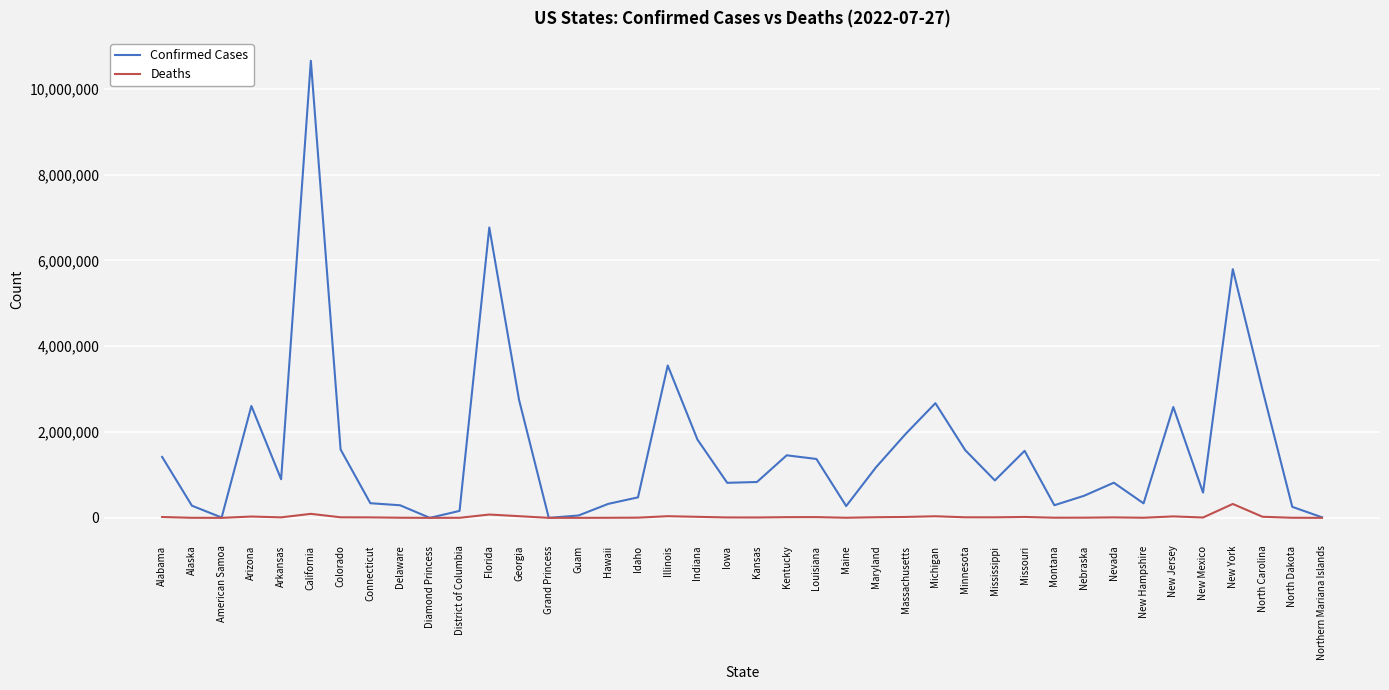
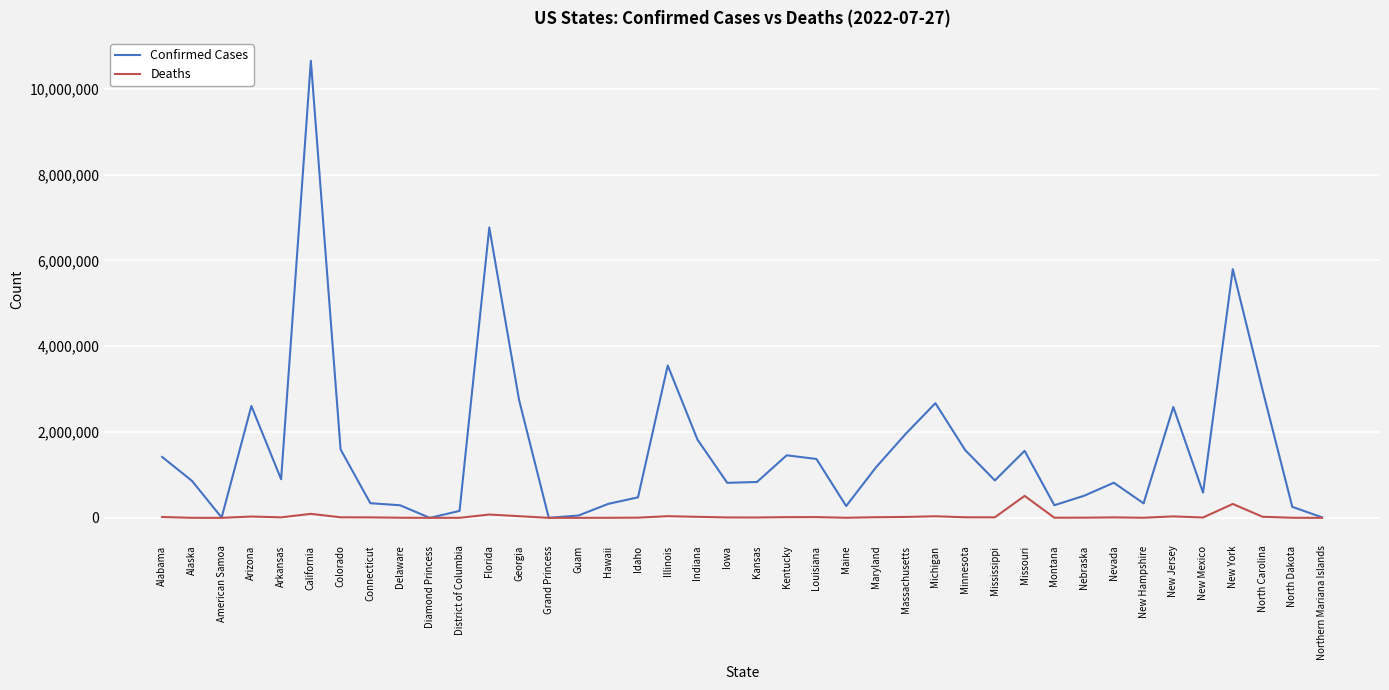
  {
    "Confirmed Cases": {
      "Alabama": "1,400,000",
-     "Alaska": "300,000",
+     "Alaska": "900,000",
      "Arizona": "2,600,000",
      "Arkansas": "900,000",
      "California": "10,700,000",
      "Colorado": "1,600,000",
      "Connecticut": "300,000",
      "Delaware": "300,000",
      "District of Columbia": "200,000",
      "Florida": "6,800,000",
      "Georgia": "2,800,000",
      "Hawaii": "300,000",
      "Idaho": "500,000",
      "Illinois": "3,600,000",
      "Indiana": "1,800,000",
      "Iowa": "800,000",
      "Kansas": "800,000",
      "Kentucky": "1,500,000",
      "Louisiana": "1,400,000",
      "Maine": "300,000",
      "Maryland": "1,200,000",
      "Massachusetts": "2,000,000",
      "Michigan": "2,700,000",
      "Minnesota": "1,600,000",
      "Mississippi": "900,000",
      "Missouri": "1,600,000",
      "Montana": "300,000",
      "Nebraska": "500,000",
      "Nevada": "800,000",
      "New Hampshire": "300,000",
      "New Jersey": "2,600,000",
      "New Mexico": "600,000",
      "New York": "5,800,000",
      "North Carolina": "3,000,000",
      "North Dakota": "300,000"
    },
    "Deaths": {
      "Alabama": "0",
      "Alaska": "0",
      "Arizona": "0",
      "Arkansas": "0",
      "California": "100,000",
      "Colorado": "0",
      "Connecticut": "0",
      "Delaware": "0",
      "District of Columbia": "0",
      "Florida": "100,000",
      "Georgia": "0",
      "Hawaii": "0",
      "Idaho": "0",
      "Illinois": "0",
      "Indiana": "0",
      "Iowa": "0",
      "Kansas": "0",
      "Kentucky": "0",
      "Louisiana": "0",
      "Maine": "0",
      "Maryland": "0",
      "Massachusetts": "0",
      "Michigan": "0",
      "Minnesota": "0",
      "Mississippi": "0",
-     "Missouri": "0",
+     "Missouri": "500,000",
      "Montana": "0",
      "Nebraska": "0",
      "Nevada": "0",
      "New Hampshire": "0",
      "New Jersey": "0",
      "New Mexico": "0",
      "New York": "300,000",
      "North Carolina": "0",
      "North Dakota": "0"
    }
  }
